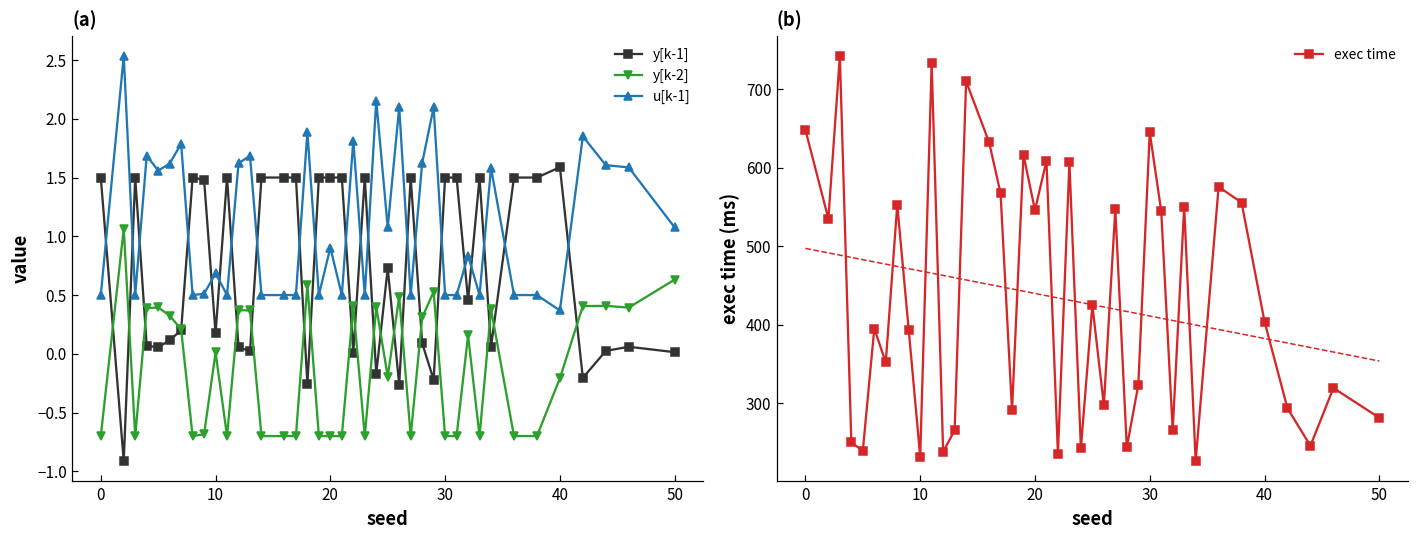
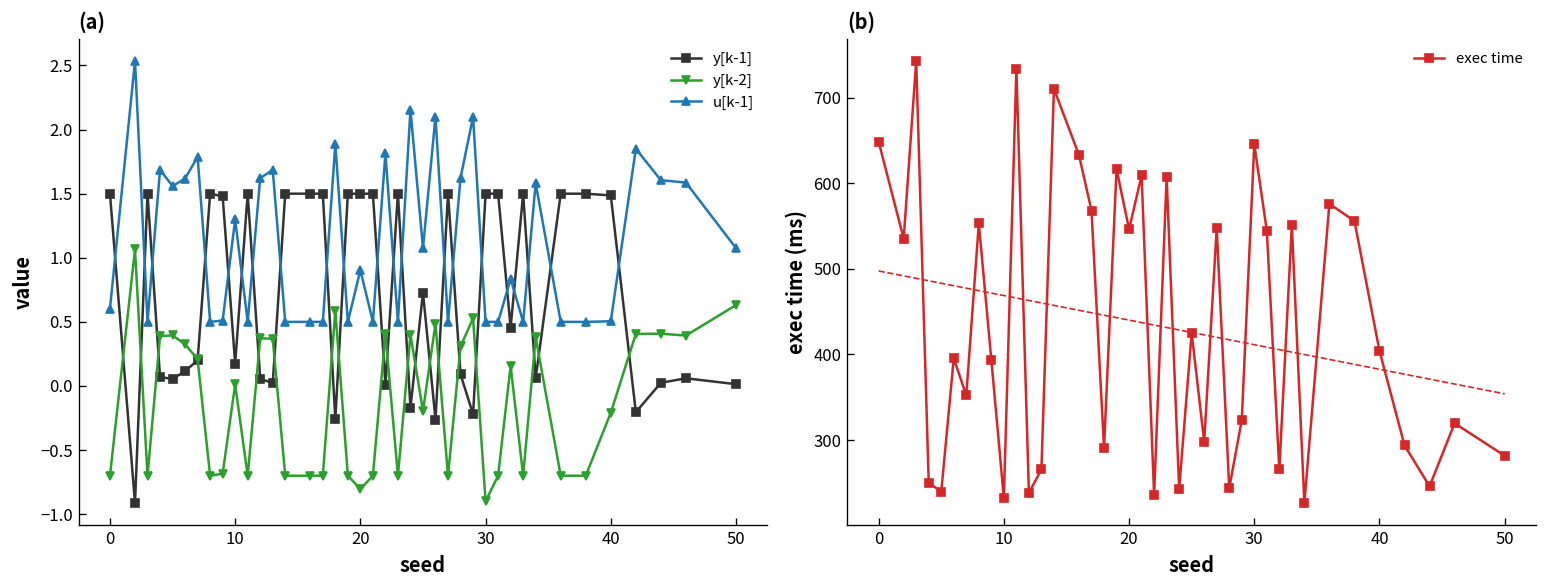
  {
    "(a)": {
      "y[k-1]": {
        "0": 1.50,
        "10": 0.17,
        "20": 1.50,
        "30": 1.50,
-       "40": 1.59,
+       "40": 1.49,
        "50": 0.01
      },
      "y[k-2]": {
        "0": -0.70,
        "10": 0.01,
-       "20": -0.70,
-       "30": -0.70,
+       "20": -0.80,
+       "30": -0.90,
        "40": -0.21,
        "50": 0.63
      },
      "u[k-1]": {
-       "0": 0.50,
-       "10": 0.68,
+       "0": 0.60,
+       "10": 1.30,
        "20": 0.90,
        "30": 0.50,
-       "40": 0.37,
+       "40": 0.50,
        "50": 1.08
      }
    }
  }
